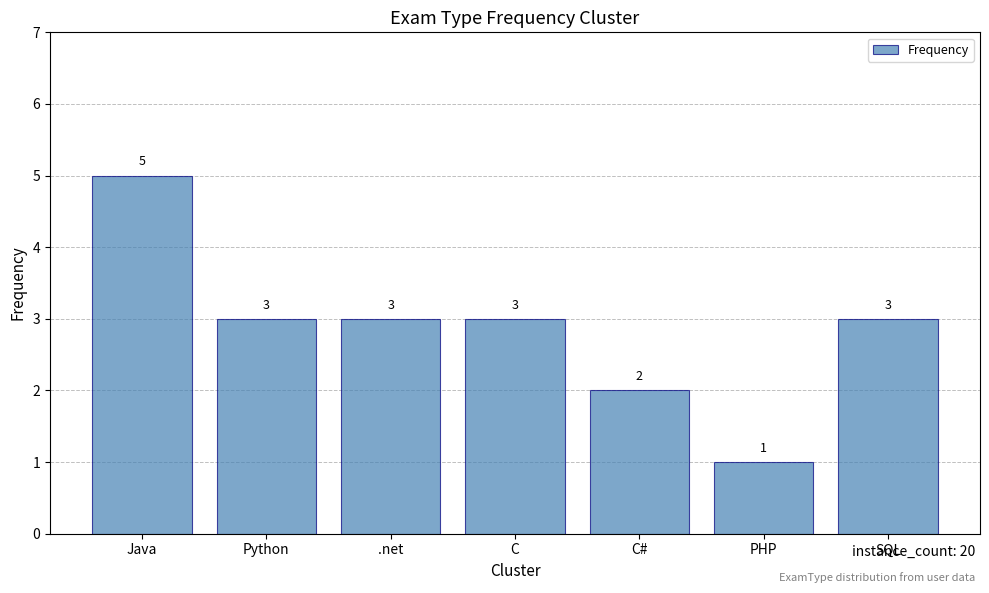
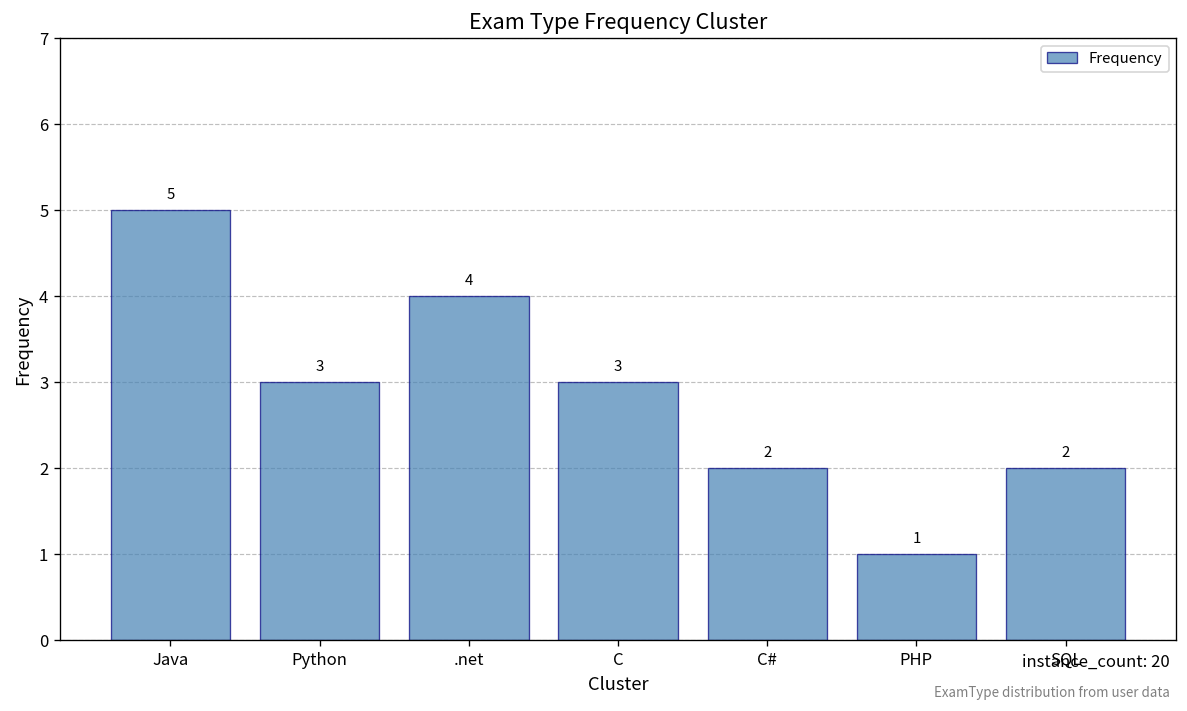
  {
    "Java": 5,
    "Python": 3,
-   ".net": 3,
+   ".net": 4,
    "C": 3,
    "C#": 2,
    "PHP": 1,
-   "SQL": 3
+   "SQL": 2
  }
